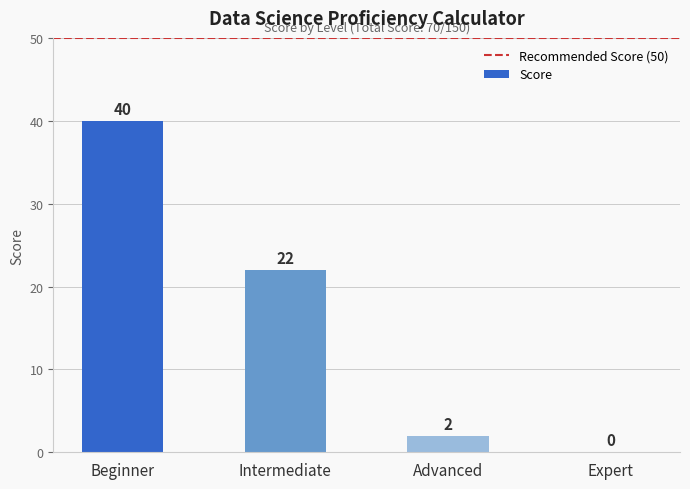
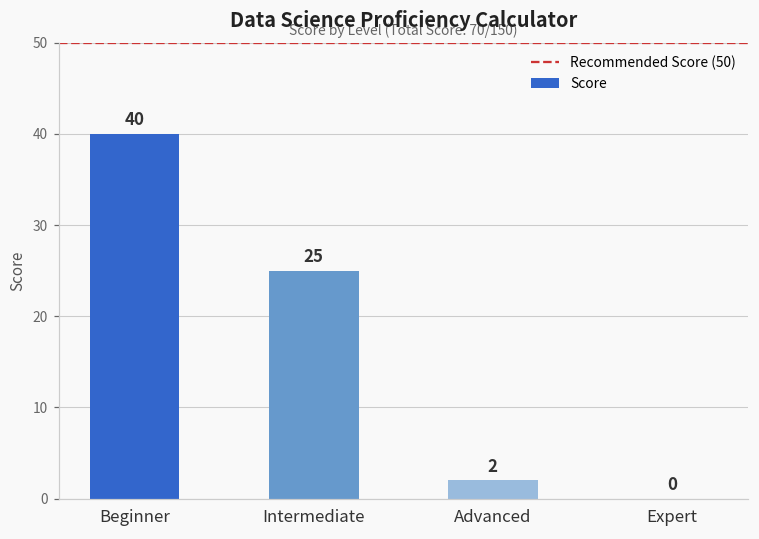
  {
    "Beginner": 40,
-   "Intermediate": 22,
+   "Intermediate": 25,
    "Advanced": 2,
    "Expert": 0
  }
